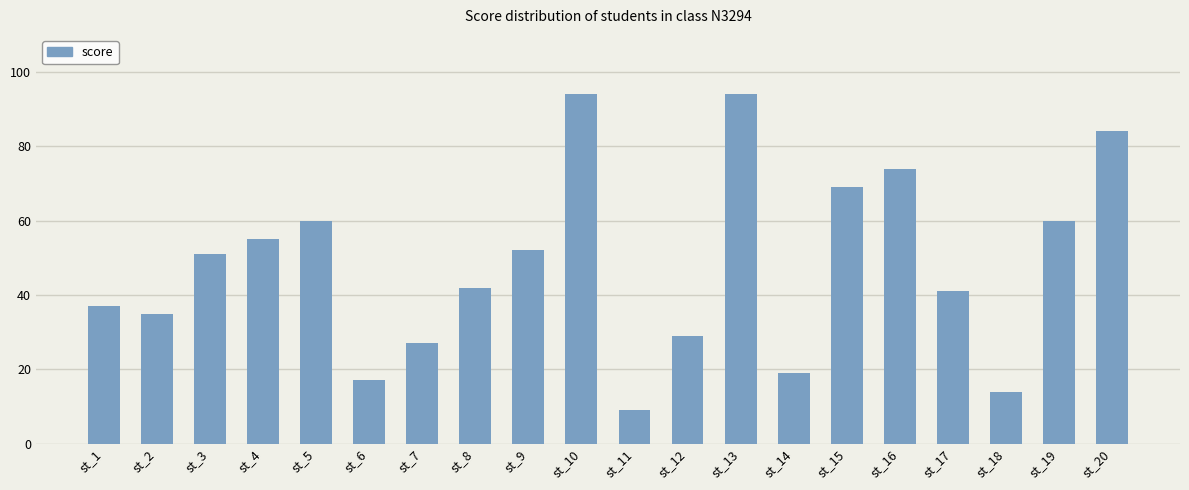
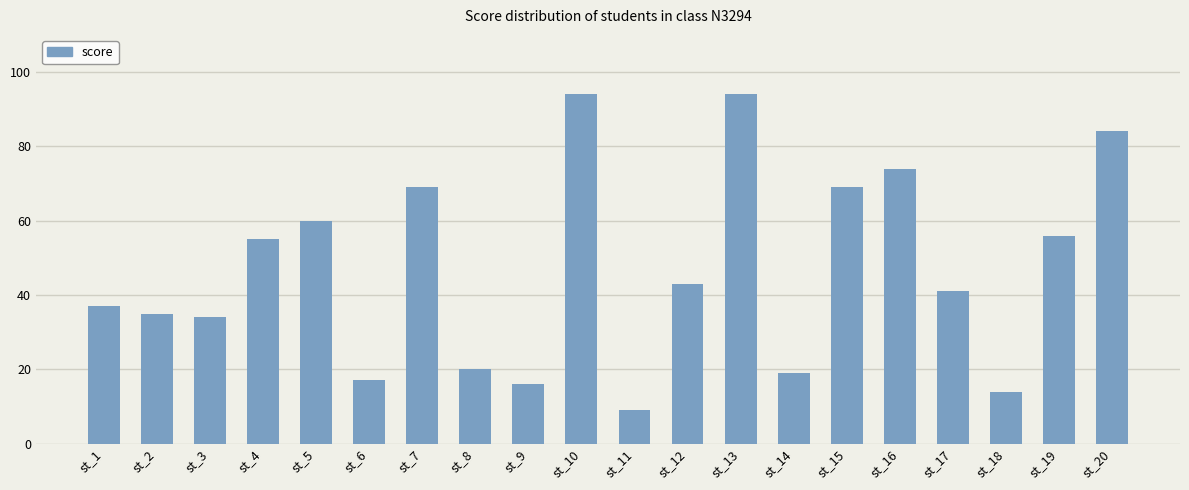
  {
    "st_1": 37,
    "st_2": 35,
-   "st_3": 51,
+   "st_3": 34,
    "st_4": 55,
    "st_5": 60,
    "st_6": 17,
-   "st_7": 27,
-   "st_8": 42,
-   "st_9": 52,
+   "st_7": 69,
+   "st_8": 20,
+   "st_9": 16,
    "st_10": 94,
    "st_11": 9,
-   "st_12": 29,
+   "st_12": 43,
    "st_13": 94,
    "st_14": 19,
    "st_15": 69,
    "st_16": 74,
    "st_17": 41,
    "st_18": 14,
-   "st_19": 60,
+   "st_19": 56,
    "st_20": 84
  }
